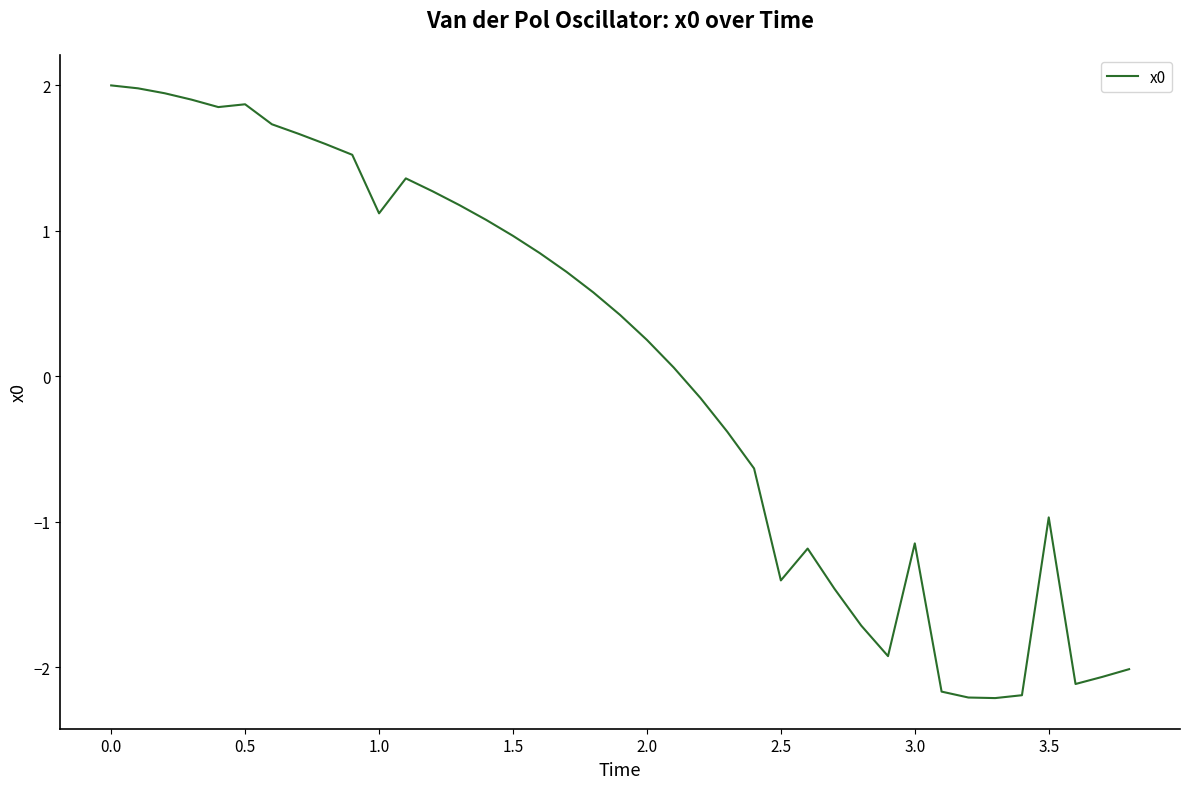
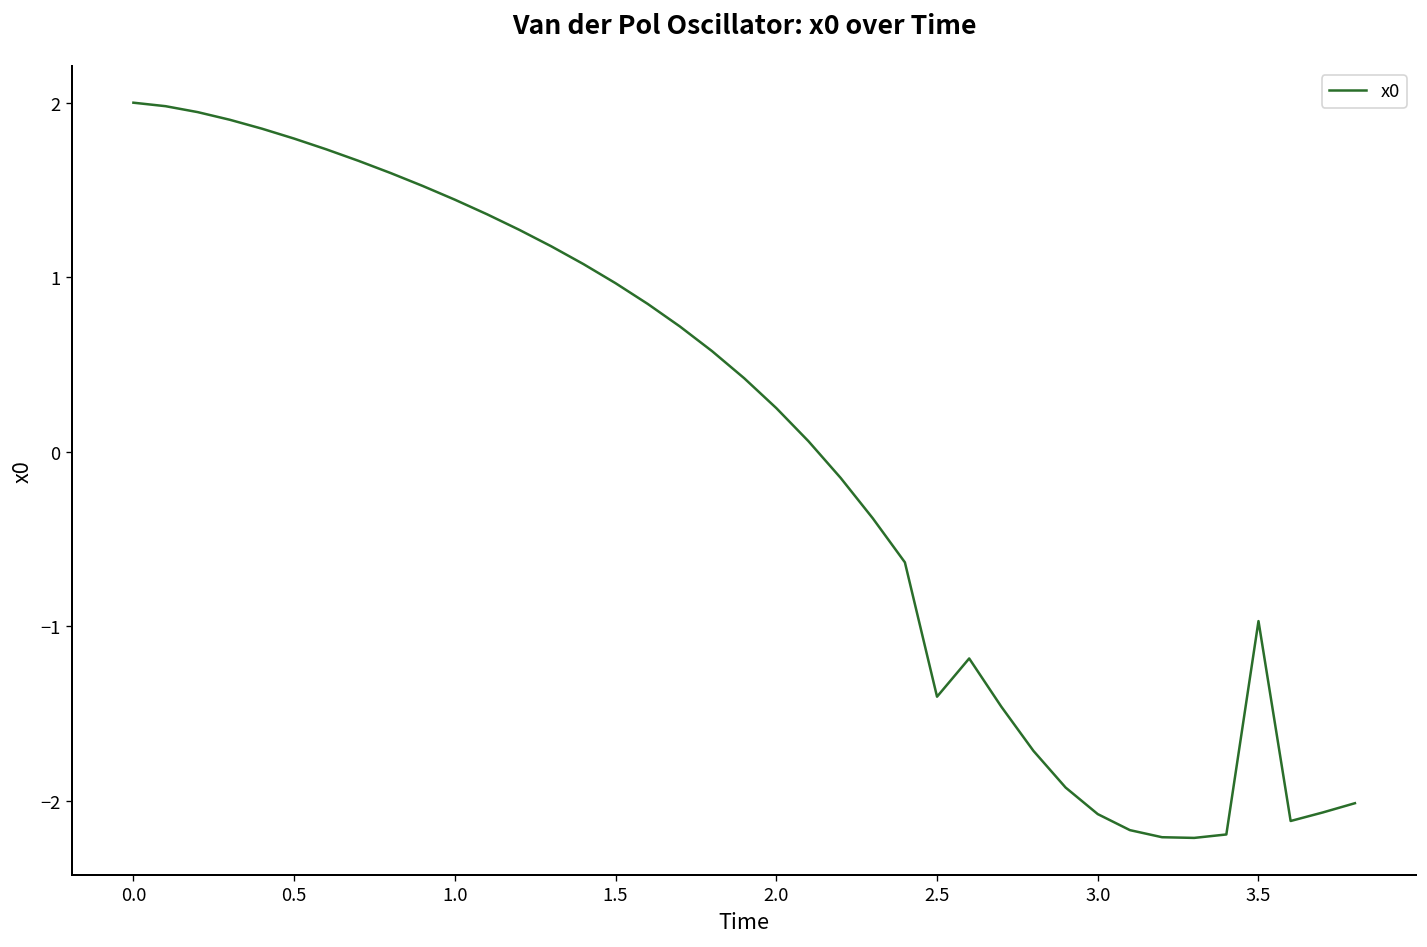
  {
    "0.0": 2.00,
-   "0.5": 1.87,
-   "1.0": 1.12,
+   "0.5": 1.79,
+   "1.0": 1.44,
    "1.5": 0.97,
    "2.0": 0.25,
    "2.5": -1.40,
-   "3.0": -1.15,
+   "3.0": -2.08,
    "3.5": -0.97
  }
